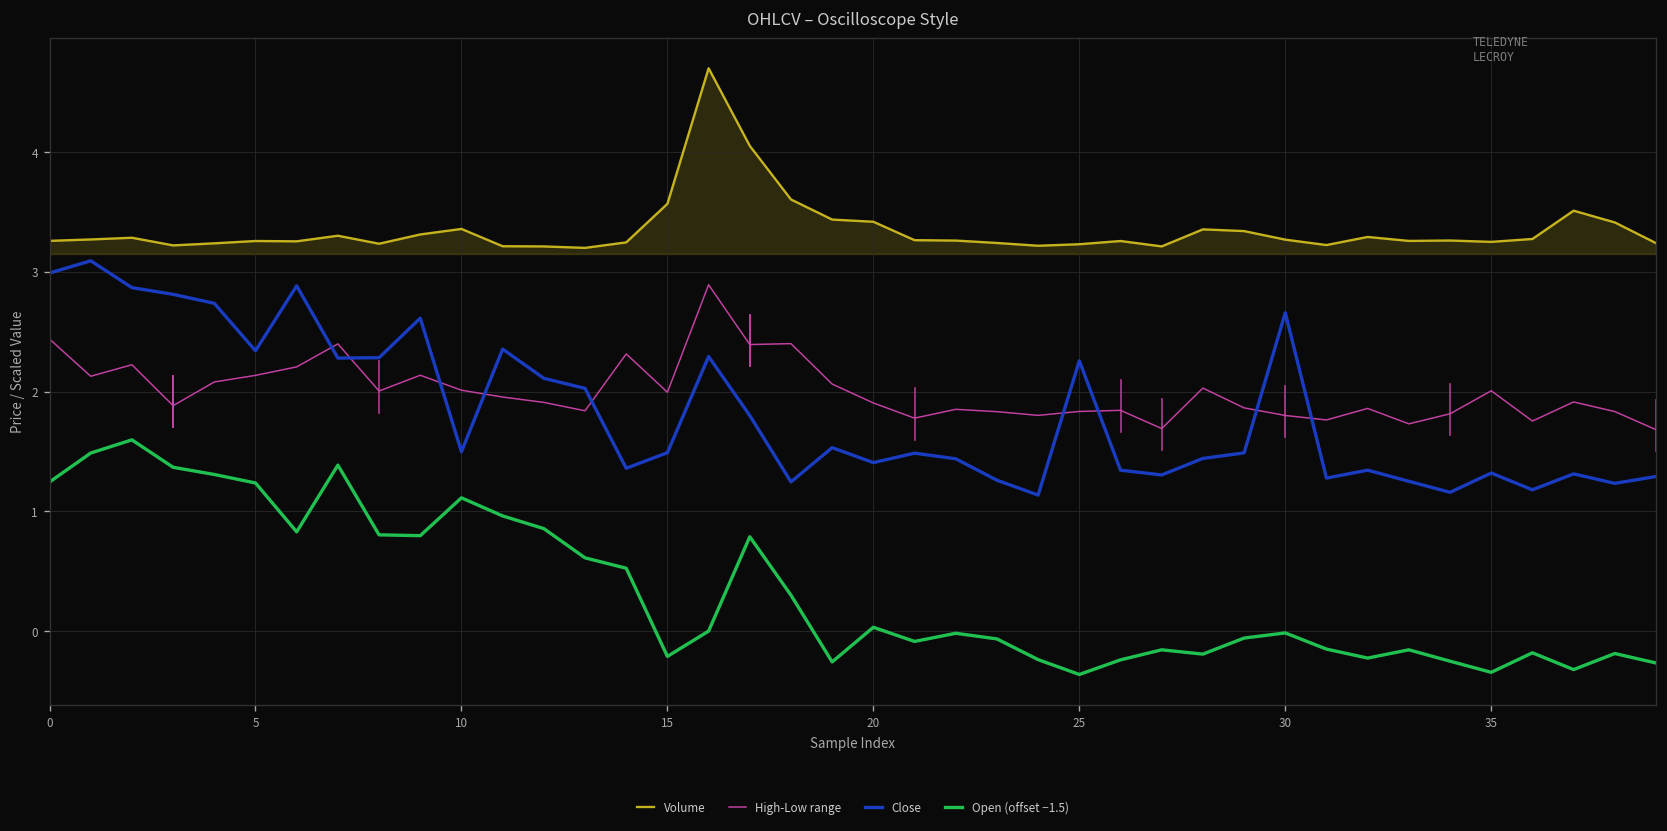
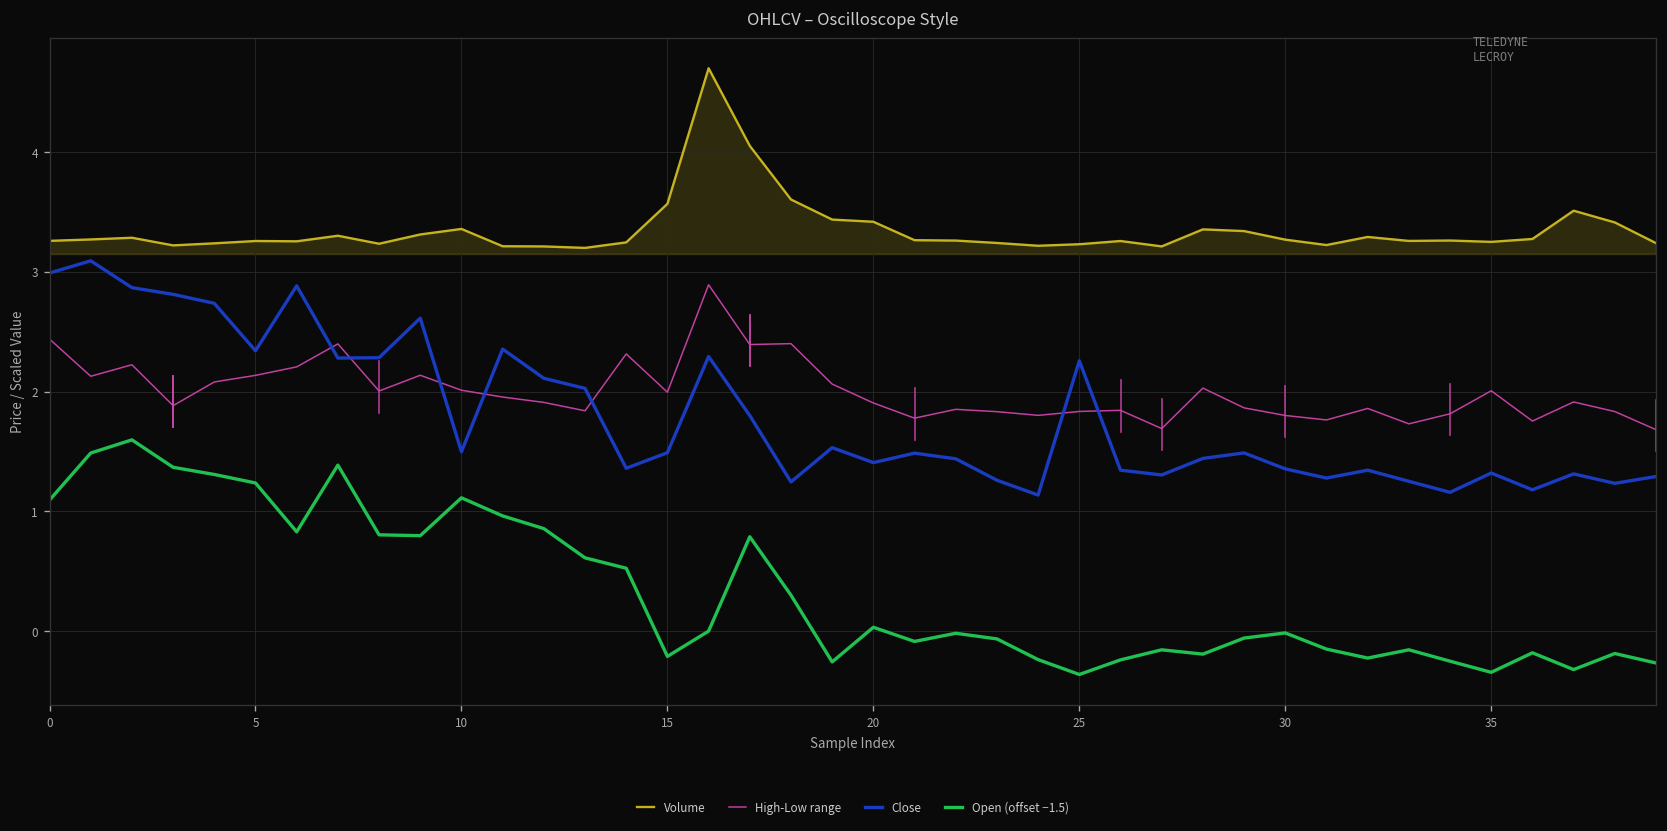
  {
    "Volume": {
      "0": 3.3,
      "5": 3.3,
      "10": 3.4,
      "15": 3.6,
      "20": 3.4,
      "25": 3.2,
      "30": 3.3,
      "35": 3.3
    },
    "Close": {
      "0": 3.0,
      "5": 2.3,
      "10": 1.5,
      "15": 1.5,
      "20": 1.4,
      "25": 2.3,
-     "30": 2.7,
+     "30": 1.4,
      "35": 1.3
    },
    "Open (offset −1.5)": {
-     "0": 1.2,
+     "0": 1.1,
      "5": 1.2,
      "10": 1.1,
      "15": -0.2,
      "20": 0.0,
      "25": -0.4,
      "30": 0.0,
      "35": -0.3
    }
  }
